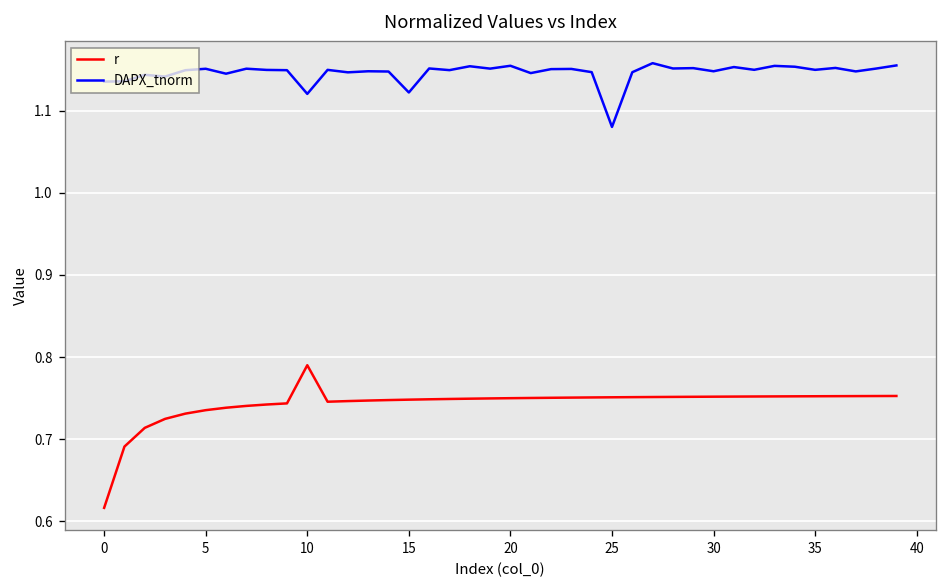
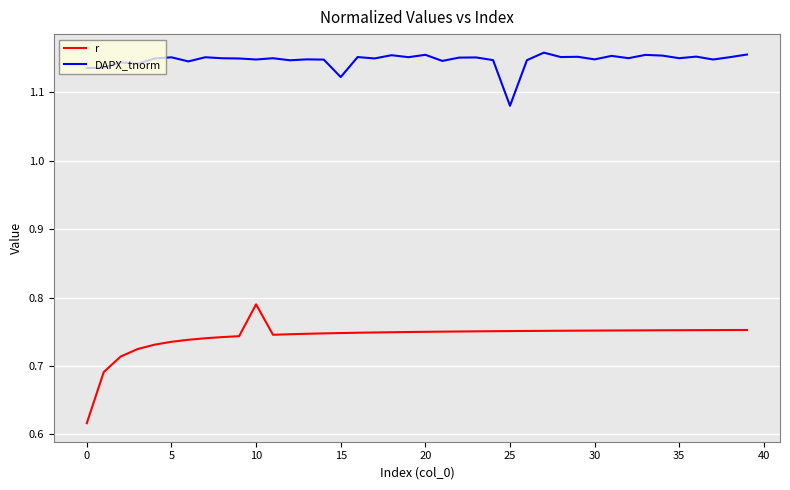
  {
    "r": {
      "0": 0.62,
      "5": 0.74,
      "10": 0.79,
      "15": 0.75,
      "20": 0.75,
      "25": 0.75,
      "30": 0.75,
      "35": 0.75
    },
    "DAPX_tnorm": {
      "5": 1.15,
-     "10": 1.12,
+     "10": 1.15,
      "15": 1.12,
      "20": 1.15,
      "25": 1.08,
      "30": 1.15,
      "35": 1.15
    }
  }
